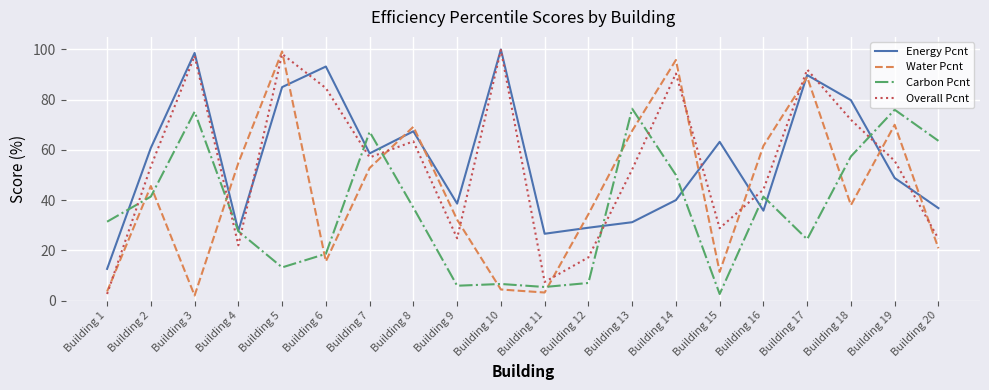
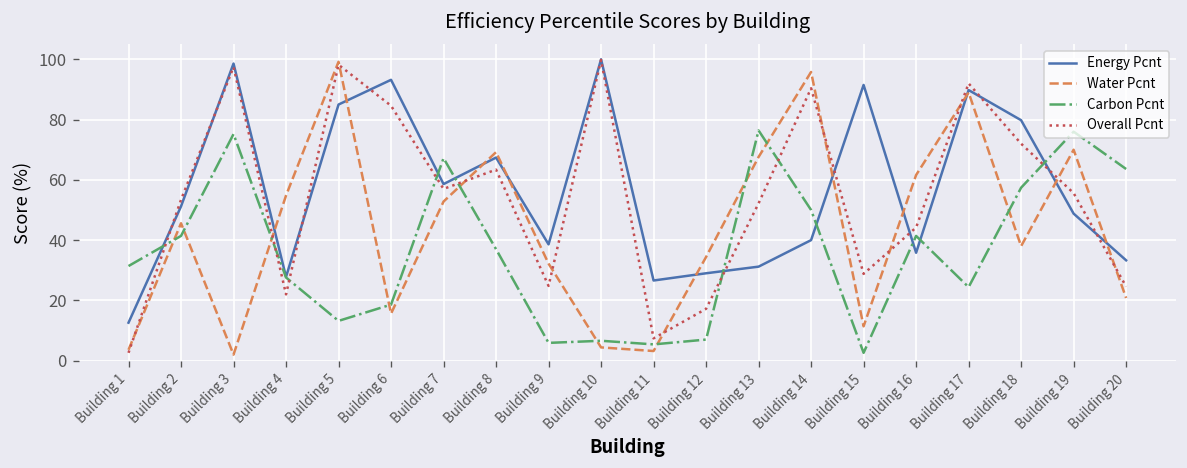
  {
    "Energy Pcnt": {
      "Building 1": 13,
-     "Building 2": 61,
+     "Building 2": 51,
      "Building 3": 99,
      "Building 5": 85,
      "Building 6": 93,
      "Building 7": 59,
      "Building 8": 67,
      "Building 9": 39,
      "Building 11": 27,
      "Building 12": 29,
      "Building 13": 31,
      "Building 14": 40,
-     "Building 15": 63,
+     "Building 15": 92,
      "Building 16": 36,
      "Building 18": 80,
      "Building 19": 49,
-     "Building 20": 37
+     "Building 20": 33
    },
    "Carbon Pcnt": {
      "Building 1": 31,
      "Building 2": 41,
      "Building 3": 75,
      "Building 5": 13,
      "Building 6": 19,
      "Building 7": 67,
      "Building 8": 37,
      "Building 9": 6,
      "Building 10": 7,
      "Building 11": 5,
      "Building 12": 7,
      "Building 13": 76,
      "Building 14": 50,
      "Building 15": 3,
      "Building 16": 41,
      "Building 17": 24,
      "Building 18": 57,
      "Building 19": 76,
      "Building 20": 64
    }
  }
